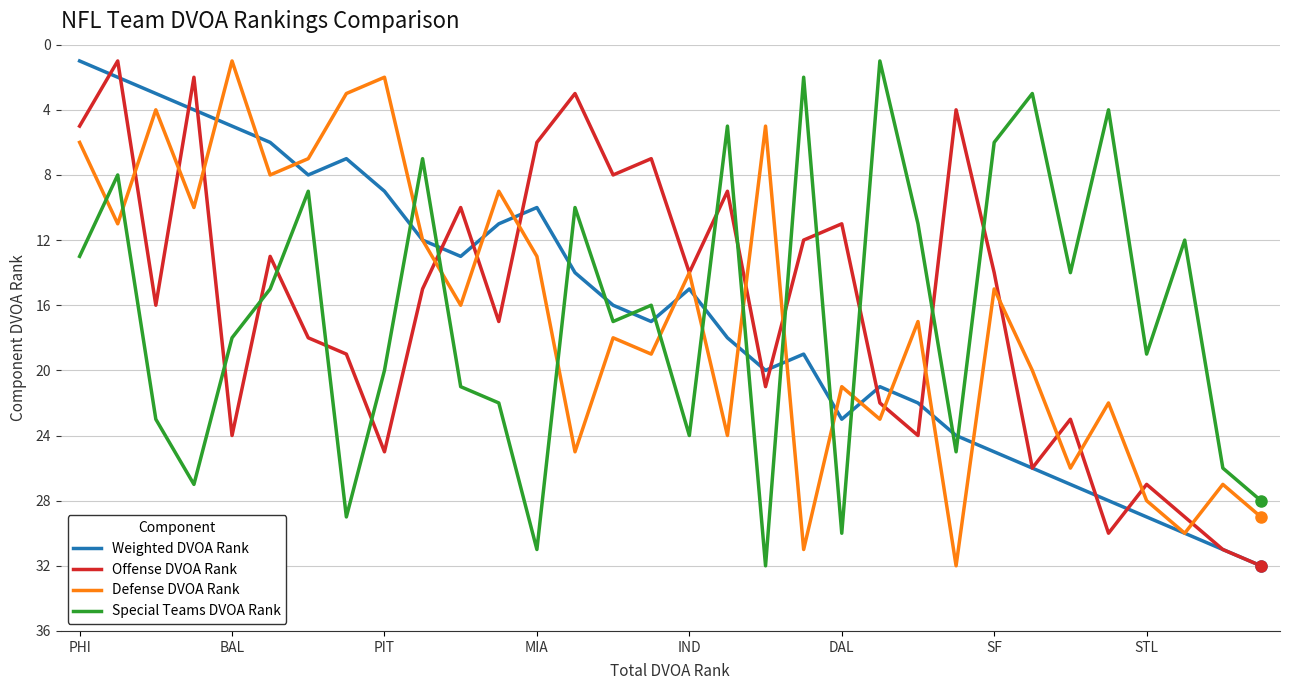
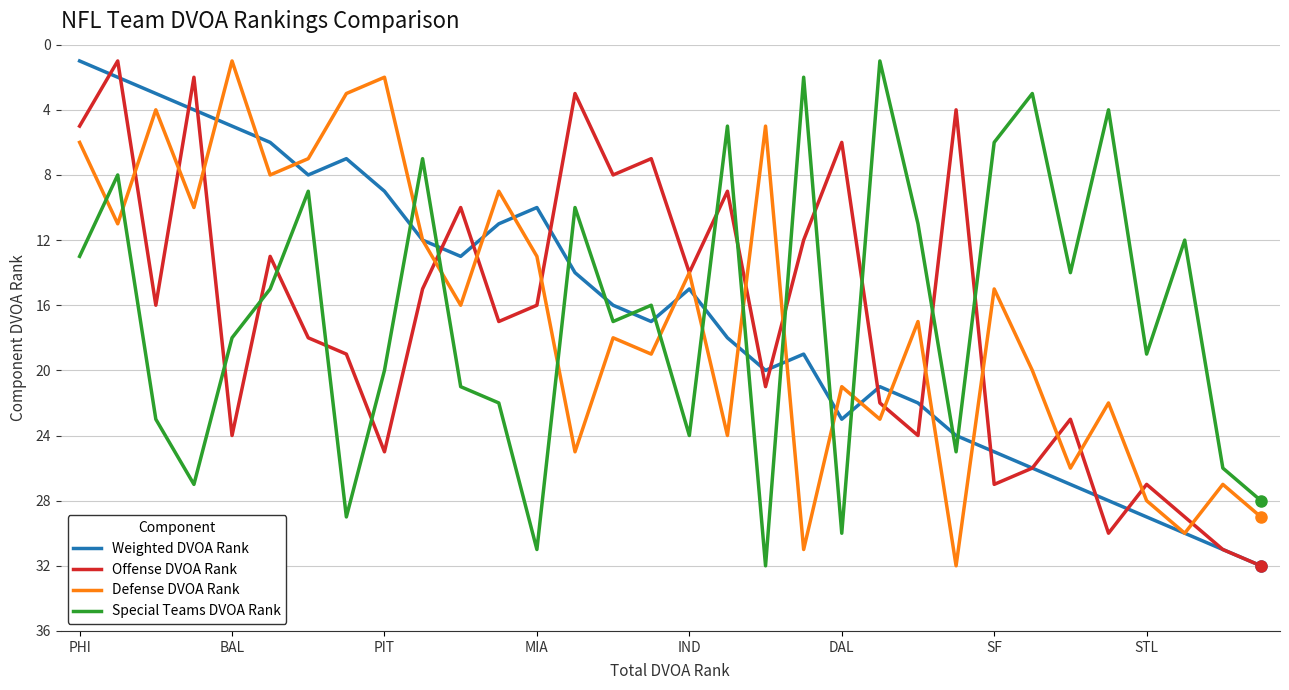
  {
    "Offense DVOA Rank": {
      "PHI": 5,
      "BAL": 24,
      "PIT": 25,
-     "MIA": 6,
-     "DAL": 11,
-     "SF": 14,
+     "MIA": 16,
+     "DAL": 6,
+     "SF": 27,
      "STL": 27
    }
  }
